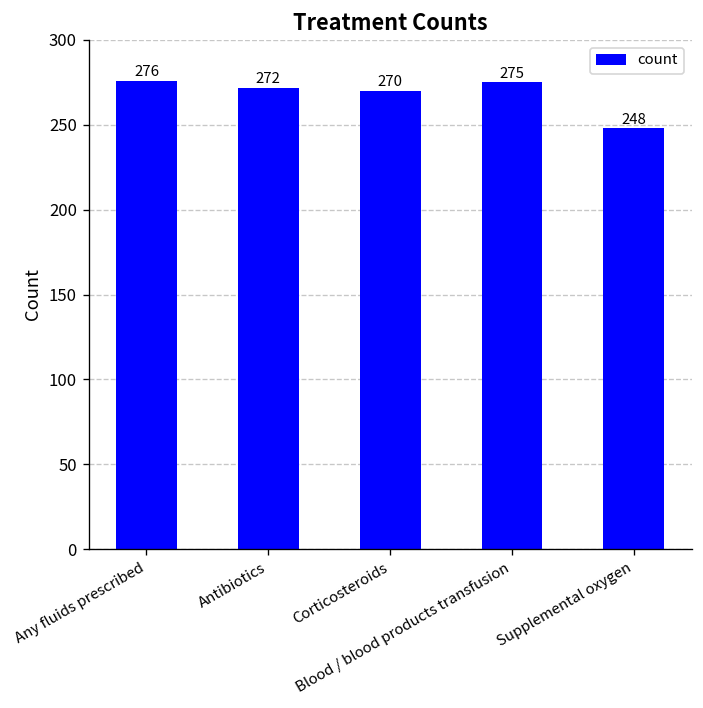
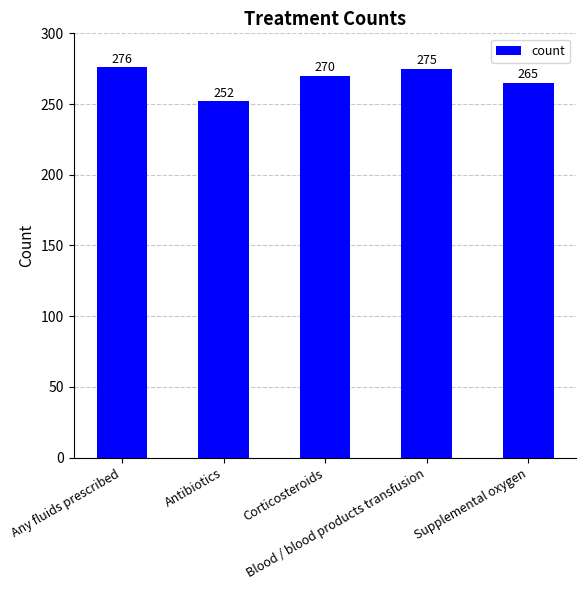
  {
    "Any fluids prescribed": 276,
-   "Antibiotics": 272,
+   "Antibiotics": 252,
    "Corticosteroids": 270,
    "Blood / blood products transfusion": 275,
-   "Supplemental oxygen": 248
+   "Supplemental oxygen": 265
  }
